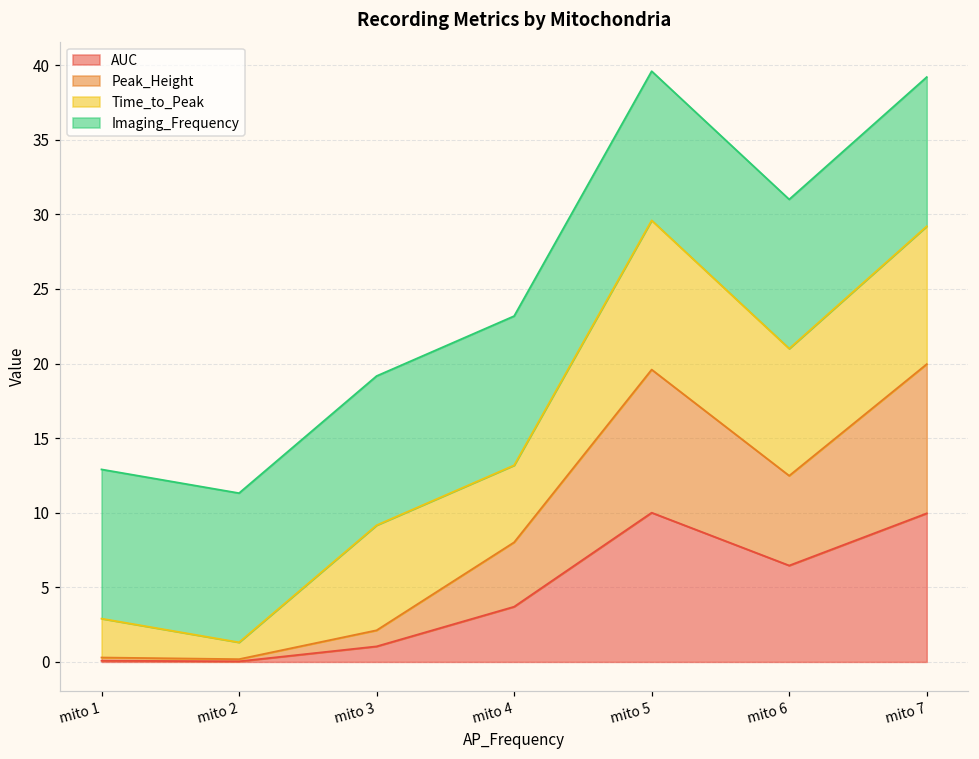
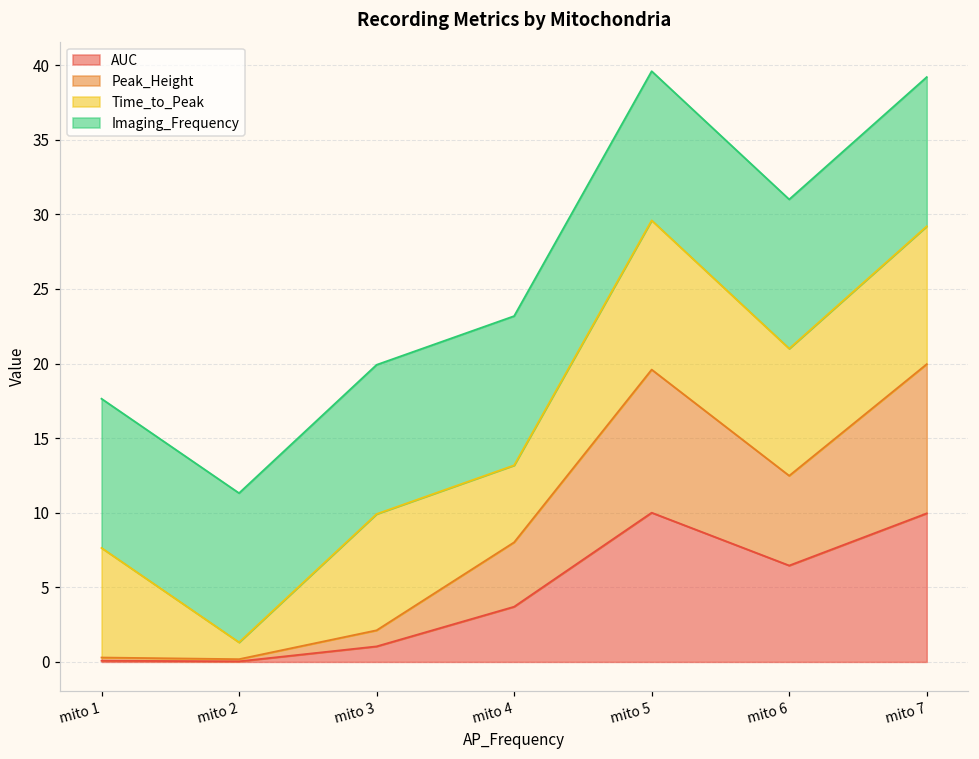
  {
    "Time_to_Peak": {
-     "mito 1": 2.6,
+     "mito 1": 7.3,
      "mito 2": 1.1,
-     "mito 3": 7.0,
+     "mito 3": 7.8,
      "mito 4": 5.2,
      "mito 5": 10.0,
      "mito 6": 8.5,
      "mito 7": 9.2
    },
    "Imaging_Frequency": {
      "mito 1": 10.0,
      "mito 2": 10.0,
      "mito 3": 10.0,
      "mito 4": 10.0,
      "mito 5": 10.0,
      "mito 6": 10.0,
      "mito 7": 10.0
    }
  }
